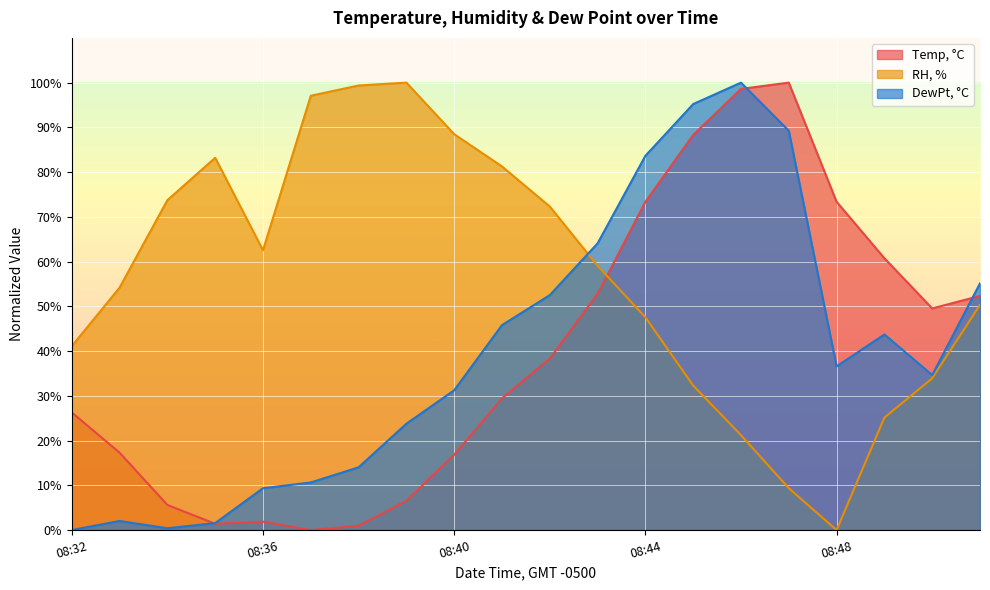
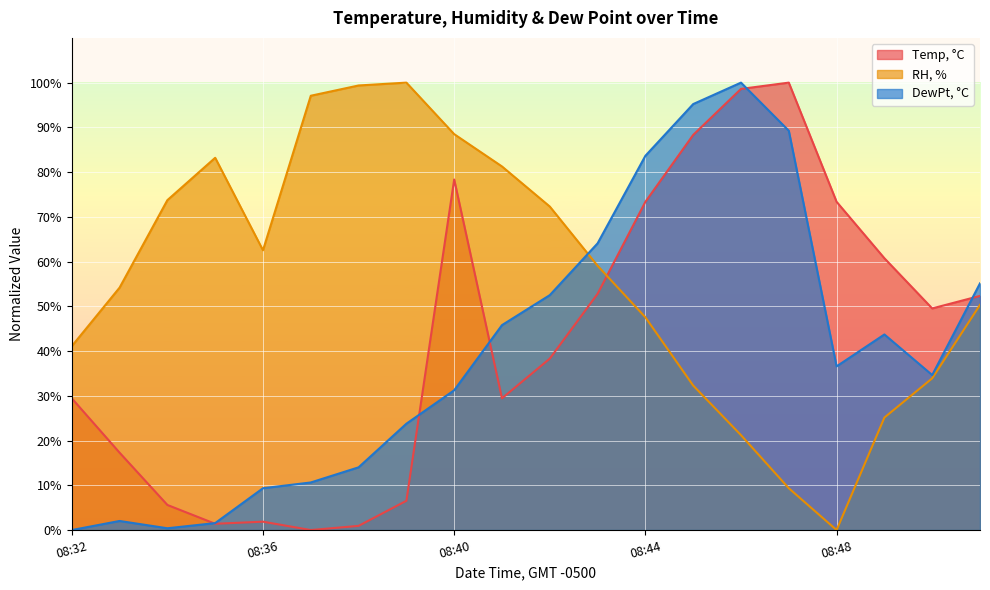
  {
    "Temp, °C": {
-     "08:32": "26%",
+     "08:32": "29%",
      "08:36": "2%",
-     "08:40": "17%",
+     "08:40": "78%",
      "08:44": "73%",
      "08:48": "73%"
    },
    "RH, %": {
      "08:32": "41%",
      "08:36": "63%",
      "08:40": "88%",
      "08:44": "48%",
      "08:48": "0%"
    },
    "DewPt, °C": {
      "08:32": "0%",
      "08:36": "9%",
      "08:40": "31%",
      "08:44": "84%",
      "08:48": "37%"
    }
  }
